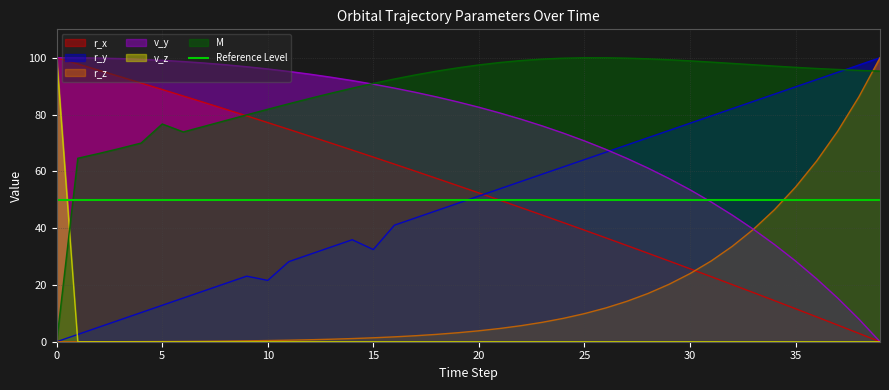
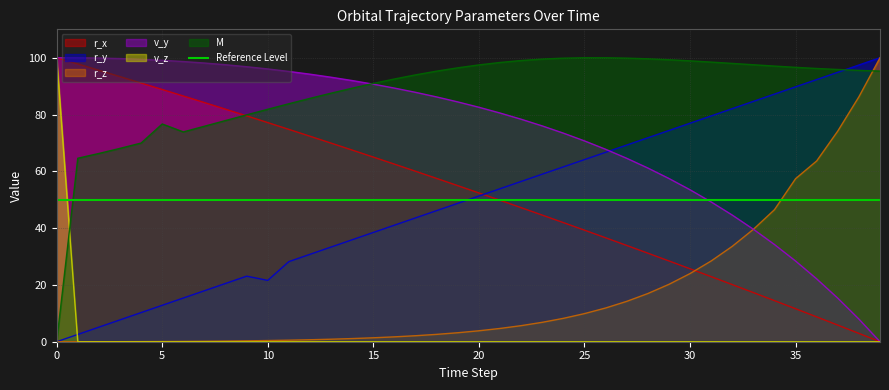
  {
    "r_x": {
      "5": 89,
      "10": 77,
      "15": 65,
      "20": 52,
      "25": 39,
      "30": 26,
      "35": 12
    },
    "r_y": {
      "5": 13,
      "10": 22,
-     "15": 32,
+     "15": 38,
      "20": 51,
      "25": 64,
      "30": 77,
      "35": 90
    },
    "r_z": {
      "15": 1,
      "20": 4,
      "25": 10,
      "30": 24,
-     "35": 54
+     "35": 57
    },
    "v_y": {
      "20": 83,
      "25": 71,
      "30": 54,
      "35": 28
    },
    "v_z": {
      "15": 0,
      "20": 0,
      "25": 0,
      "30": 0,
      "35": 0
    },
    "M": {
      "5": 77,
      "10": 82,
      "20": 97,
      "25": 100,
      "30": 99,
      "35": 97
    }
  }
